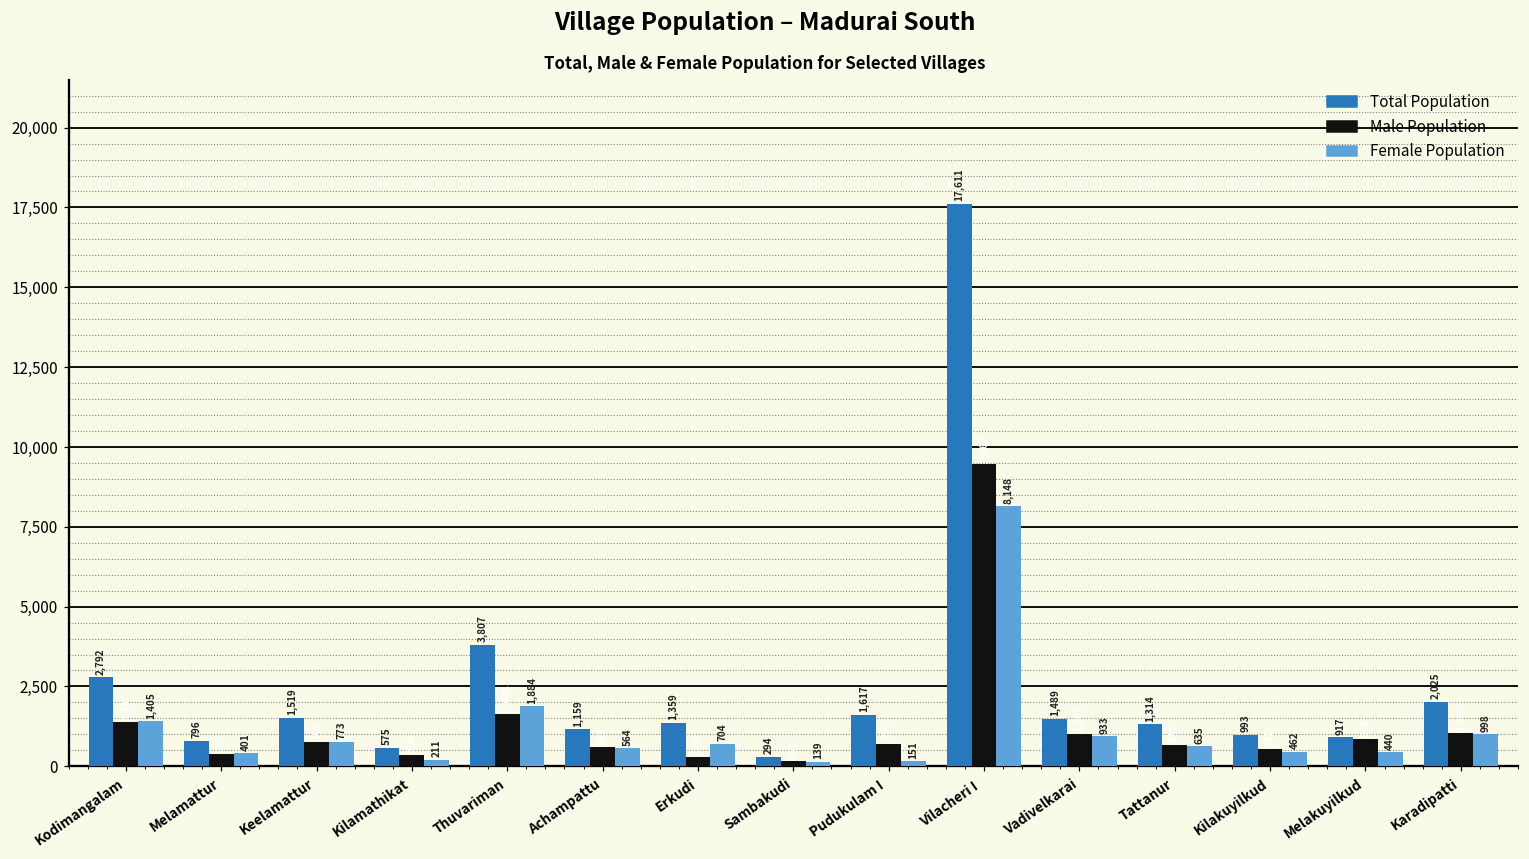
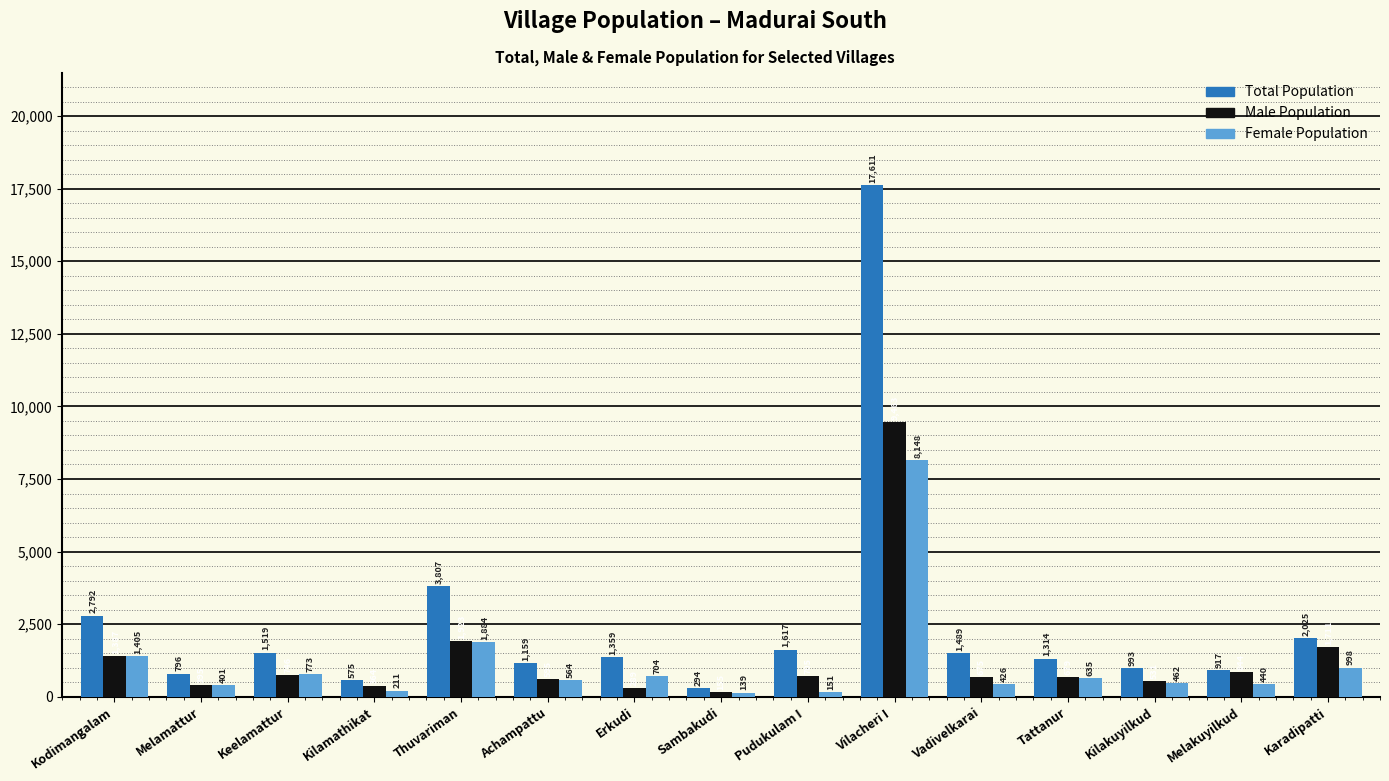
  {
    "Total Population": {
      "Kodimangalam": "2,792",
      "Melamattur": "796",
      "Keelamattur": "1,519",
      "Kilamathikat": "575",
      "Thuvariman": "3,807",
      "Achampattu": "1,159",
      "Erkudi": "1,359",
      "Sambakudi": "294",
      "Pudukulam I": "1,617",
      "Vilacheri I": "17,611",
      "Vadivelkarai": "1,489",
      "Tattanur": "1,314",
      "Kilakuyilkud": "993",
      "Melakuyilkud": "917",
      "Karadipatti": "2,025"
    },
    "Male Population": {
      "Kodimangalam": "1,400",
      "Melamattur": "400",
      "Keelamattur": "700",
      "Kilamathikat": "400",
-     "Thuvariman": "1,600",
+     "Thuvariman": "1,900",
      "Achampattu": "600",
      "Erkudi": "300",
      "Sambakudi": "200",
      "Pudukulam I": "700",
      "Vilacheri I": "9,500",
-     "Vadivelkarai": "1,000",
+     "Vadivelkarai": "700",
      "Tattanur": "700",
      "Kilakuyilkud": "500",
      "Melakuyilkud": "800",
-     "Karadipatti": "1,000"
+     "Karadipatti": "1,700"
    },
    "Female Population": {
      "Kodimangalam": "1,405",
      "Melamattur": "401",
      "Keelamattur": "773",
      "Kilamathikat": "211",
      "Thuvariman": "1,884",
      "Achampattu": "564",
      "Erkudi": "704",
      "Sambakudi": "139",
      "Pudukulam I": "151",
      "Vilacheri I": "8,148",
-     "Vadivelkarai": "933",
+     "Vadivelkarai": "426",
      "Tattanur": "635",
      "Kilakuyilkud": "462",
      "Melakuyilkud": "440",
      "Karadipatti": "998"
    }
  }
